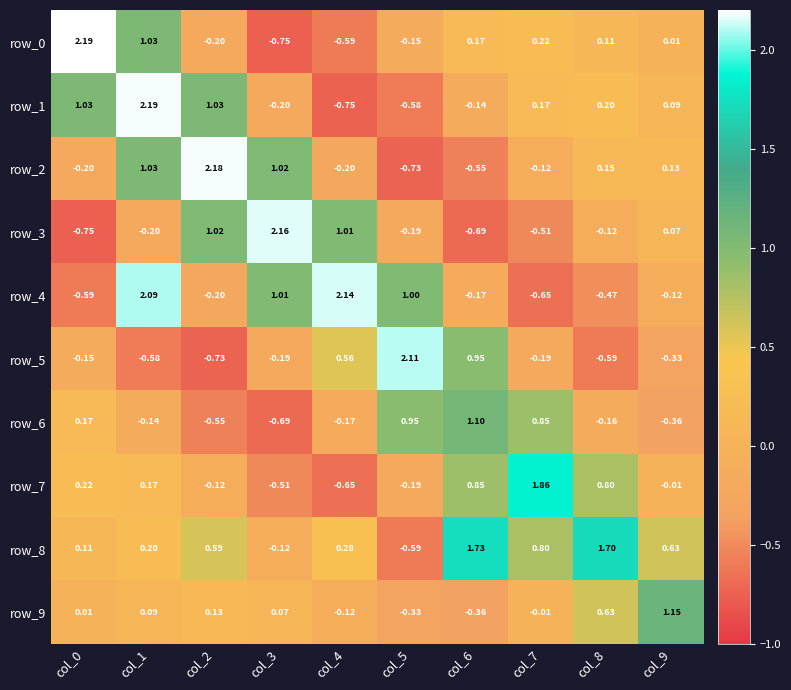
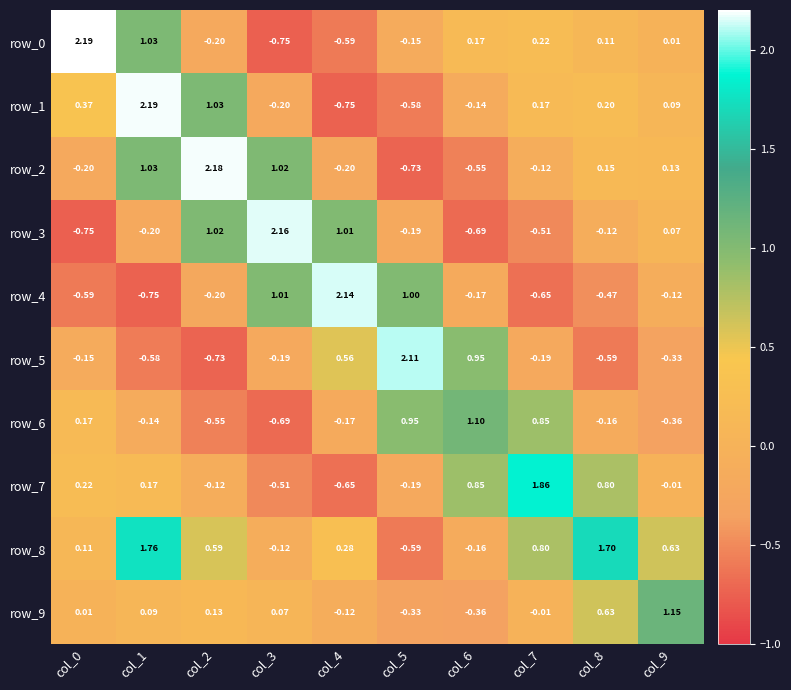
  {
    "row_0": {
      "col_0": 2.19,
      "col_1": 1.03,
      "col_2": -0.20,
      "col_3": -0.75,
      "col_4": -0.59,
      "col_5": -0.15,
      "col_6": 0.17,
      "col_7": 0.22,
      "col_8": 0.11,
      "col_9": 0.01
    },
    "row_1": {
-     "col_0": 1.03,
+     "col_0": 0.37,
      "col_1": 2.19,
      "col_2": 1.03,
      "col_3": -0.20,
      "col_4": -0.75,
      "col_5": -0.58,
      "col_6": -0.14,
      "col_7": 0.17,
      "col_8": 0.20,
      "col_9": 0.09
    },
    "row_2": {
      "col_0": -0.20,
      "col_1": 1.03,
      "col_2": 2.18,
      "col_3": 1.02,
      "col_4": -0.20,
      "col_5": -0.73,
      "col_6": -0.55,
      "col_7": -0.12,
      "col_8": 0.15,
      "col_9": 0.13
    },
    "row_3": {
      "col_0": -0.75,
      "col_1": -0.20,
      "col_2": 1.02,
      "col_3": 2.16,
      "col_4": 1.01,
      "col_5": -0.19,
      "col_6": -0.69,
      "col_7": -0.51,
      "col_8": -0.12,
      "col_9": 0.07
    },
    "row_4": {
      "col_0": -0.59,
-     "col_1": 2.09,
+     "col_1": -0.75,
      "col_2": -0.20,
      "col_3": 1.01,
      "col_4": 2.14,
      "col_5": 1.00,
      "col_6": -0.17,
      "col_7": -0.65,
      "col_8": -0.47,
      "col_9": -0.12
    },
    "row_5": {
      "col_0": -0.15,
      "col_1": -0.58,
      "col_2": -0.73,
      "col_3": -0.19,
      "col_4": 0.56,
      "col_5": 2.11,
      "col_6": 0.95,
      "col_7": -0.19,
      "col_8": -0.59,
      "col_9": -0.33
    },
    "row_6": {
      "col_0": 0.17,
      "col_1": -0.14,
      "col_2": -0.55,
      "col_3": -0.69,
      "col_4": -0.17,
      "col_5": 0.95,
      "col_6": 1.10,
      "col_7": 0.85,
      "col_8": -0.16,
      "col_9": -0.36
    },
    "row_7": {
      "col_0": 0.22,
      "col_1": 0.17,
      "col_2": -0.12,
      "col_3": -0.51,
      "col_4": -0.65,
      "col_5": -0.19,
      "col_6": 0.85,
      "col_7": 1.86,
      "col_8": 0.80,
      "col_9": -0.01
    },
    "row_8": {
      "col_0": 0.11,
-     "col_1": 0.20,
+     "col_1": 1.76,
      "col_2": 0.59,
      "col_3": -0.12,
      "col_4": 0.28,
      "col_5": -0.59,
-     "col_6": 1.73,
+     "col_6": -0.16,
      "col_7": 0.80,
      "col_8": 1.70,
      "col_9": 0.63
    },
    "row_9": {
      "col_0": 0.01,
      "col_1": 0.09,
      "col_2": 0.13,
      "col_3": 0.07,
      "col_4": -0.12,
      "col_5": -0.33,
      "col_6": -0.36,
      "col_7": -0.01,
      "col_8": 0.63,
      "col_9": 1.15
    }
  }
